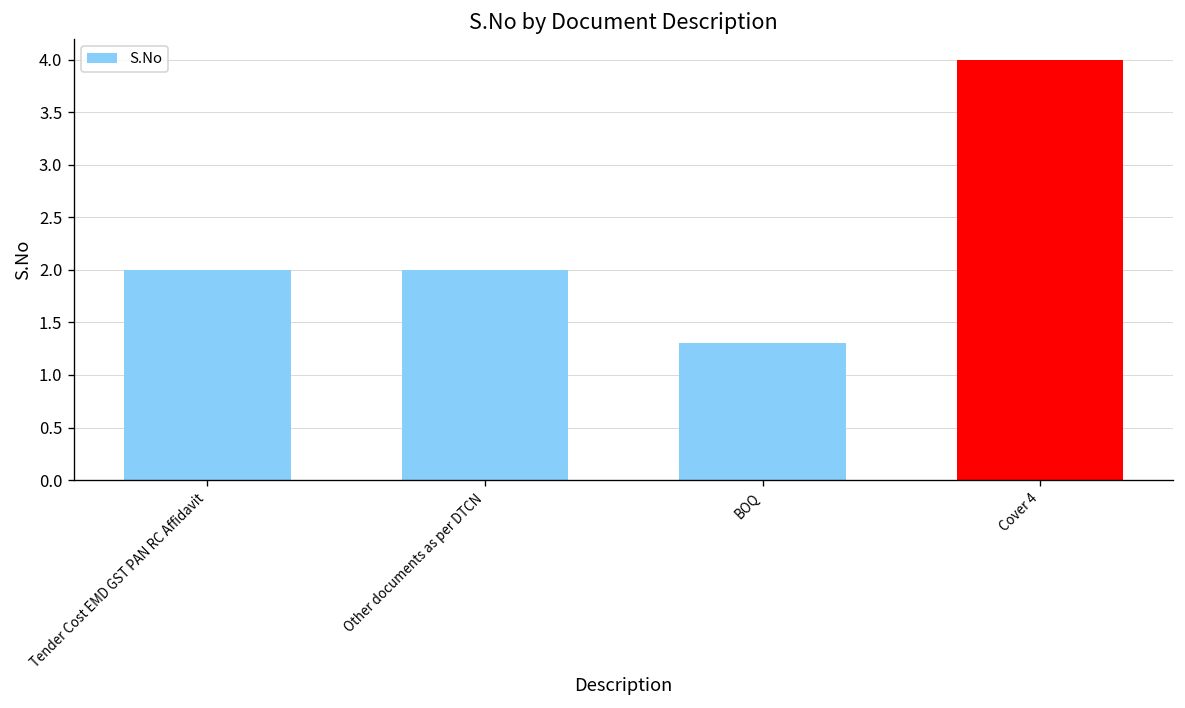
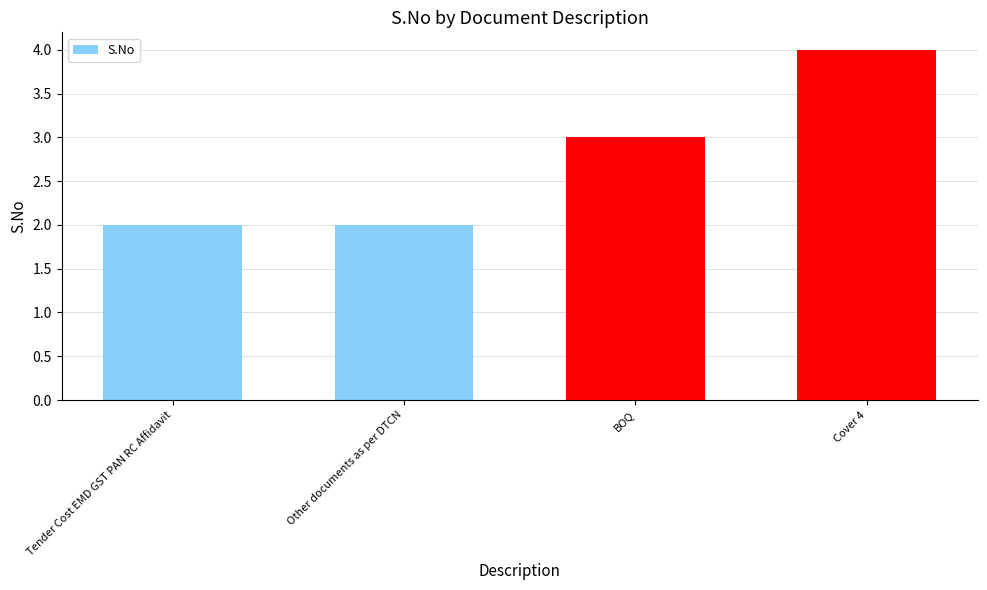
  {
    "Tender Cost EMD GST PAN RC Affidavit": 2.0,
    "Other documents as per DTCN": 2.0,
-   "BOQ": 1.3,
+   "BOQ": 3.0,
    "Cover 4": 4.0
  }
